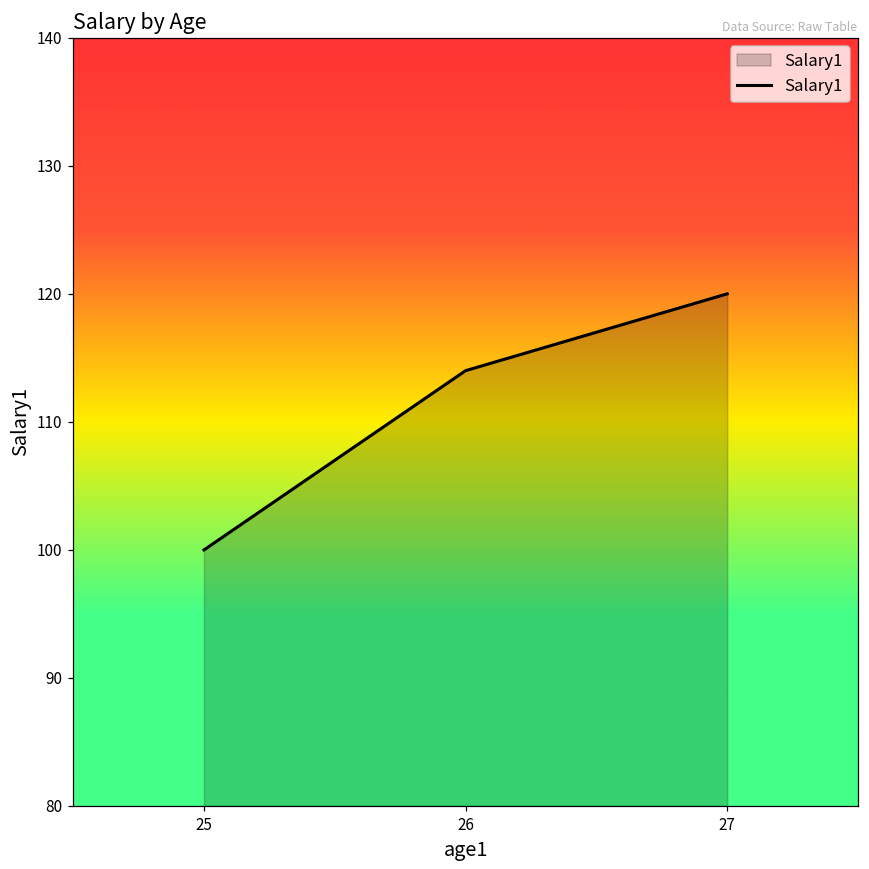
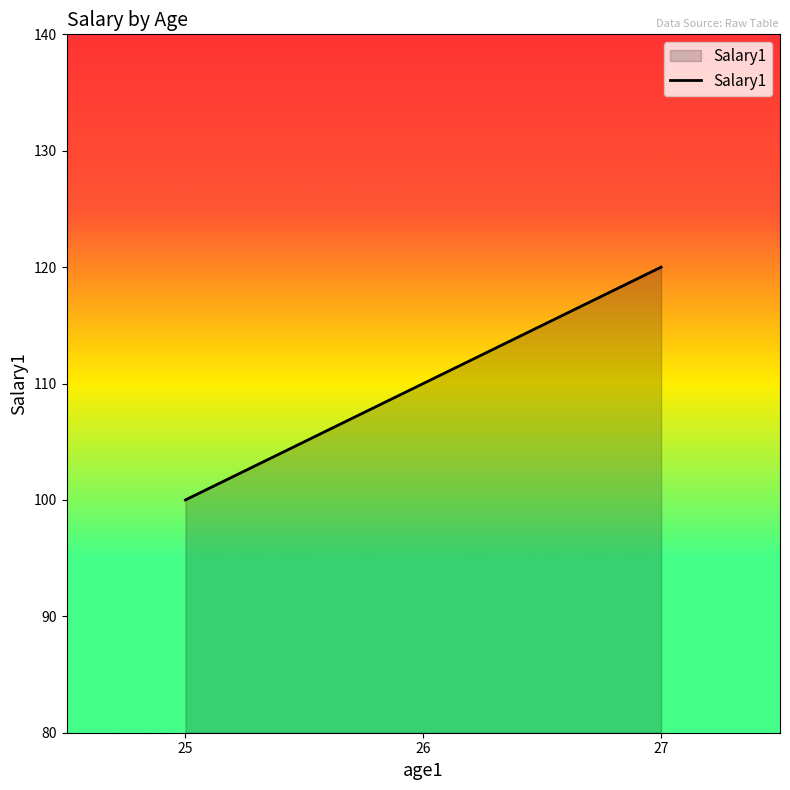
  {
    "25": 100,
-   "26": 114,
+   "26": 110,
    "27": 120
  }
